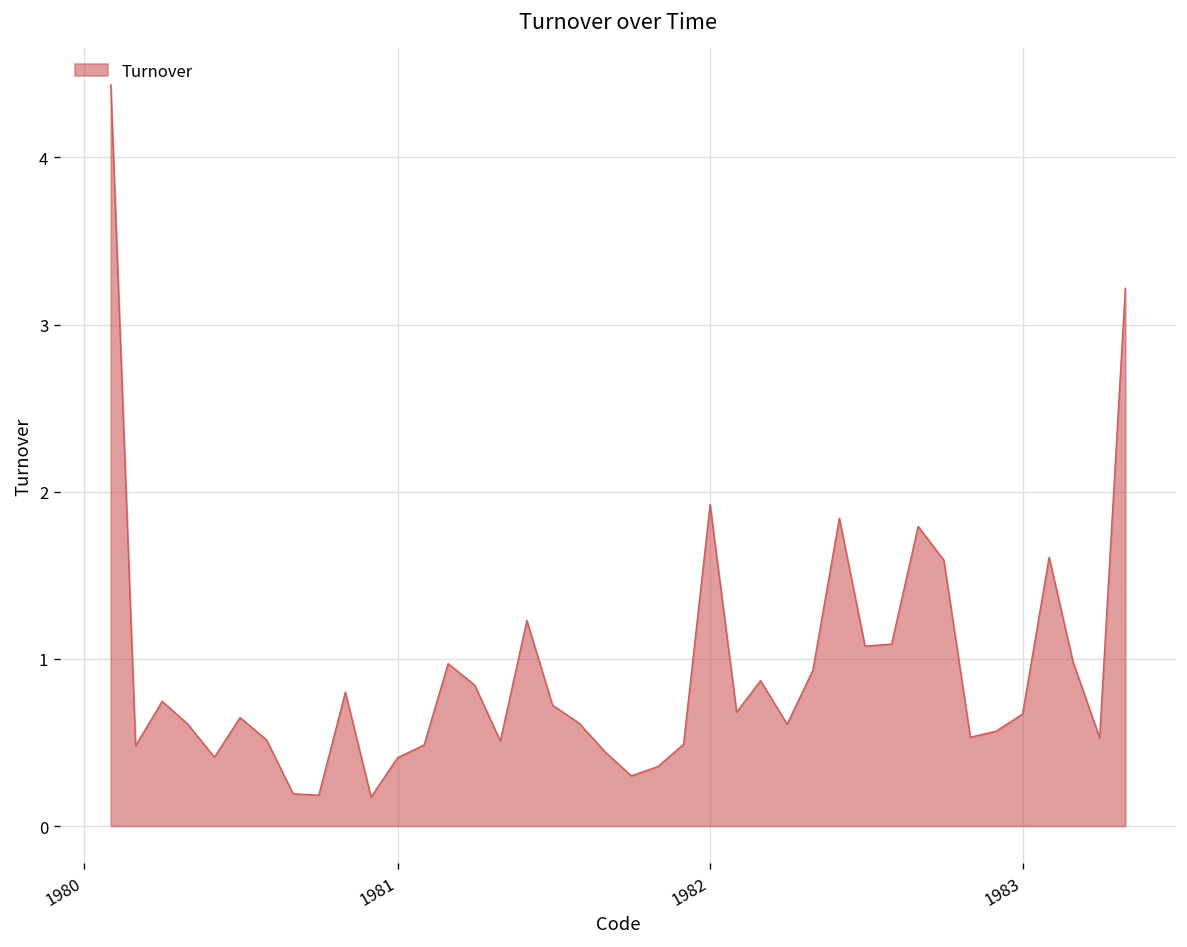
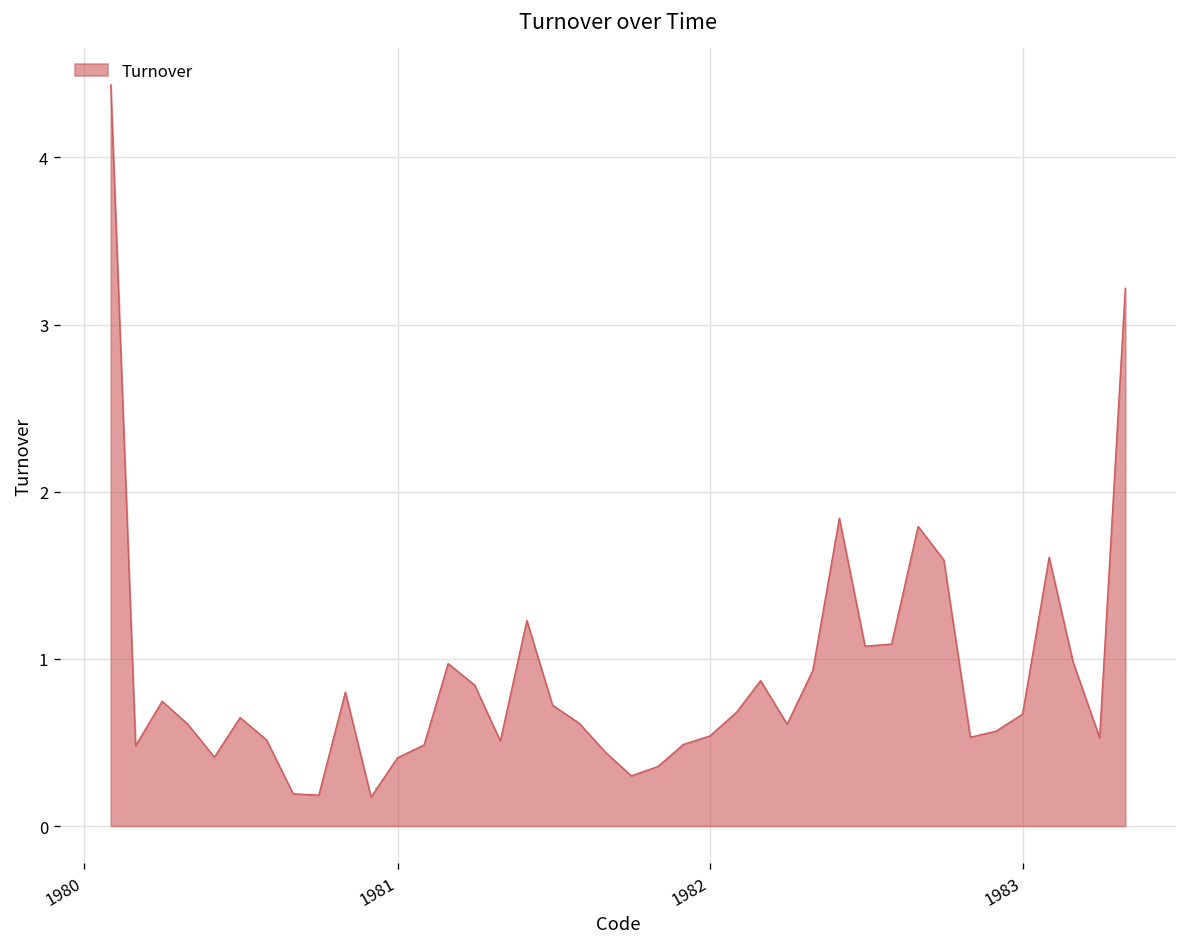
  {
    "1981": 0.41,
-   "1982": 1.92,
+   "1982": 0.54,
    "1983": 0.67
  }
